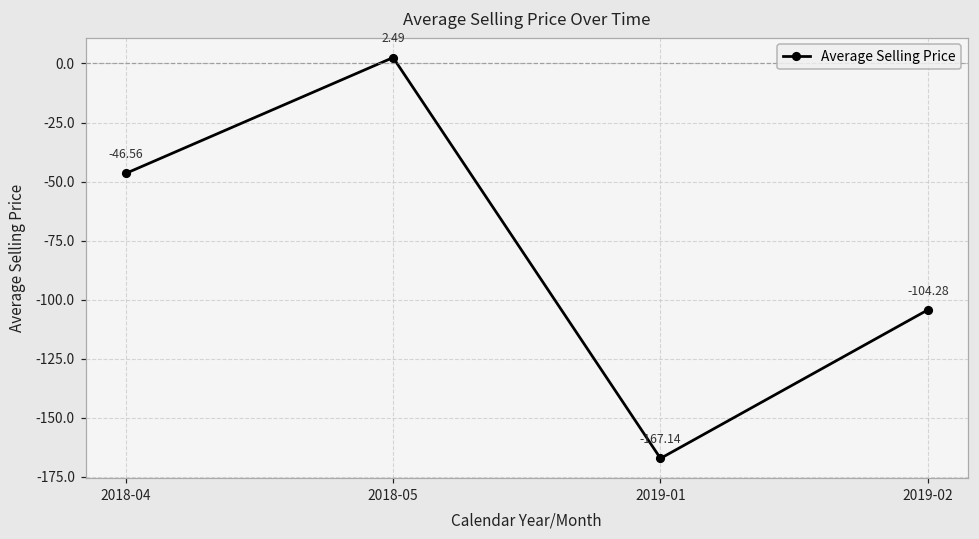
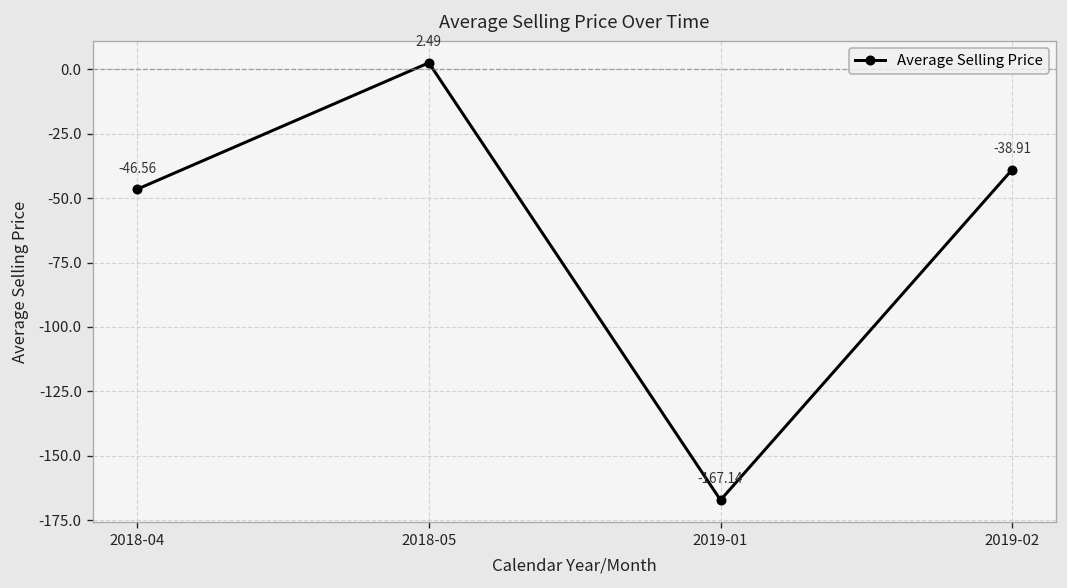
  {
    "2018-04": -46.56,
    "2018-05": 2.49,
    "2019-01": -167.14,
-   "2019-02": -104.28
+   "2019-02": -38.91
  }
